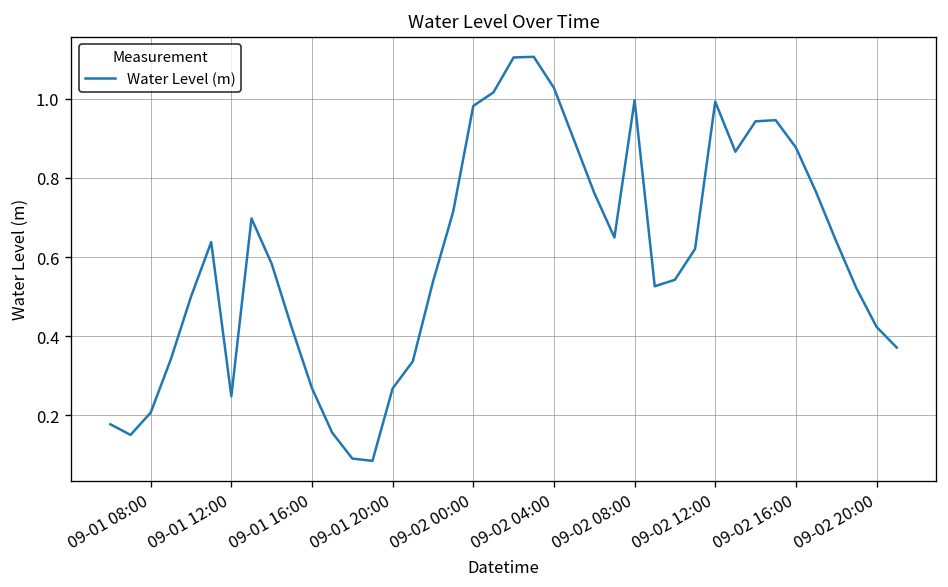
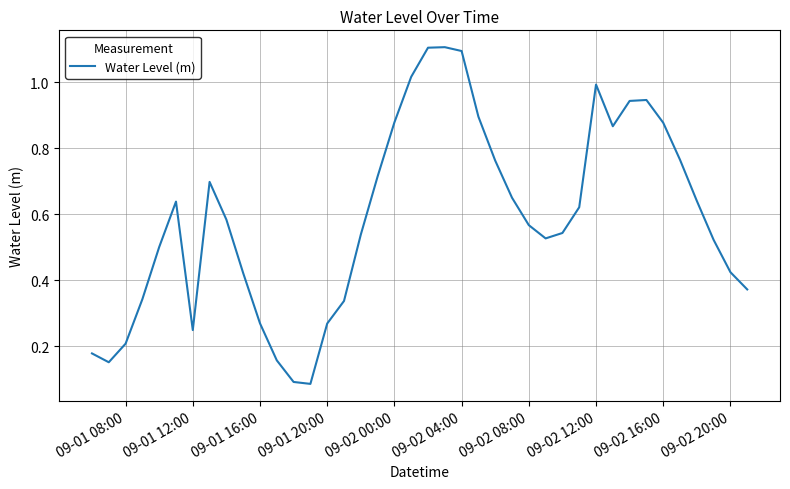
  {
    "09-01 08:00": 0.21,
    "09-01 12:00": 0.25,
    "09-01 16:00": 0.27,
    "09-01 20:00": 0.27,
-   "09-02 00:00": 0.98,
-   "09-02 04:00": 1.03,
-   "09-02 08:00": 1.00,
+   "09-02 00:00": 0.88,
+   "09-02 04:00": 1.09,
+   "09-02 08:00": 0.57,
    "09-02 12:00": 0.99,
    "09-02 16:00": 0.88,
    "09-02 20:00": 0.42
  }
